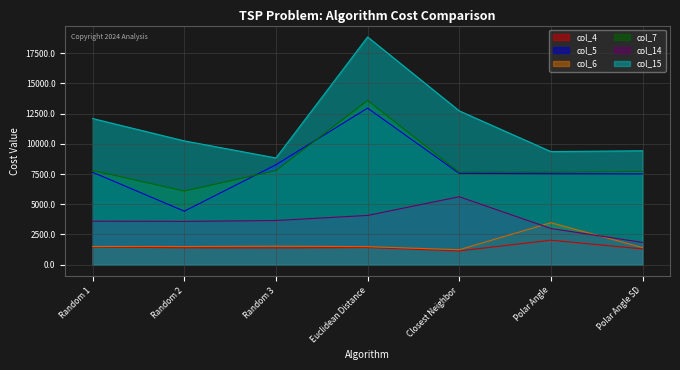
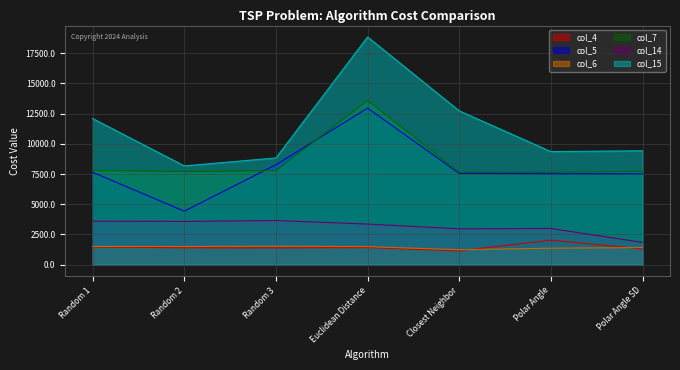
  {
    "col_4": {
      "Polar Angle": 2000
    },
    "col_5": {
      "Random 2": 4400,
      "Random 3": 8300,
      "Euclidean Distance": 13000
    },
    "col_6": {
-     "Polar Angle": 3500
+     "Polar Angle": 1400
    },
    "col_7": {
-     "Random 2": 6100,
+     "Random 2": 7700,
      "Random 3": 7800,
      "Euclidean Distance": 13600
    },
    "col_14": {
      "Random 1": 3600,
      "Random 2": 3600,
      "Random 3": 3600,
-     "Euclidean Distance": 4100,
-     "Closest Neighbor": 5600,
+     "Euclidean Distance": 3400,
+     "Closest Neighbor": 3000,
      "Polar Angle": 3000,
      "Polar Angle SD": 1800
    },
    "col_15": {
      "Random 1": 12100,
-     "Random 2": 10200,
+     "Random 2": 8200,
      "Random 3": 8800,
      "Euclidean Distance": 18900,
      "Closest Neighbor": 12700,
      "Polar Angle": 9400,
      "Polar Angle SD": 9400
    }
  }
